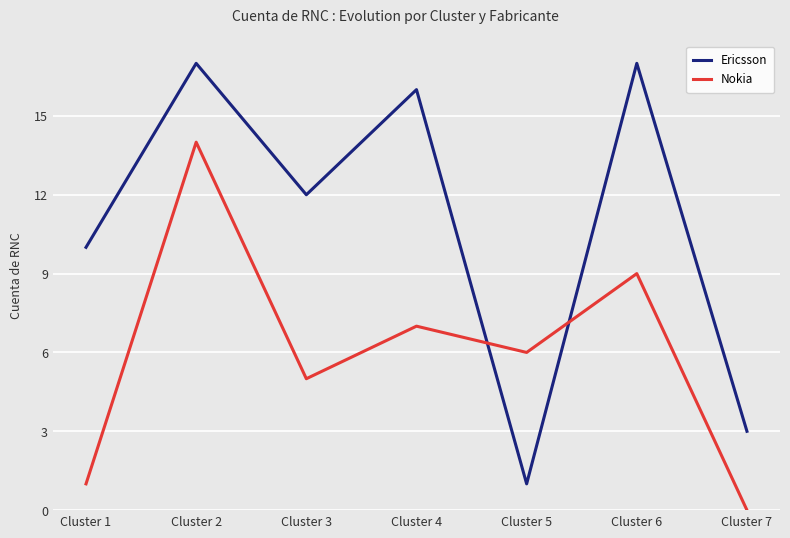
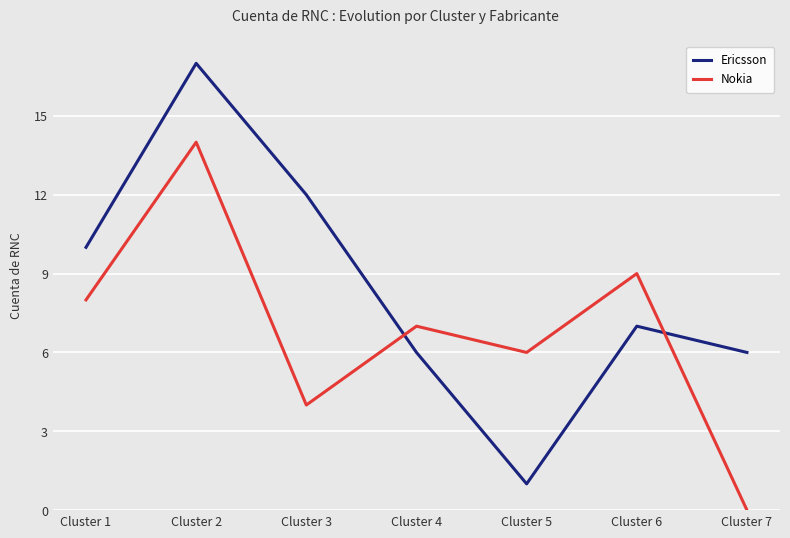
  {
    "Ericsson": {
      "Cluster 1": 10,
      "Cluster 2": 17,
      "Cluster 3": 12,
-     "Cluster 4": 16,
+     "Cluster 4": 6,
      "Cluster 5": 1,
-     "Cluster 6": 17,
-     "Cluster 7": 3
+     "Cluster 6": 7,
+     "Cluster 7": 6
    },
    "Nokia": {
-     "Cluster 1": 1,
+     "Cluster 1": 8,
      "Cluster 2": 14,
-     "Cluster 3": 5,
+     "Cluster 3": 4,
      "Cluster 4": 7,
      "Cluster 5": 6,
      "Cluster 6": 9,
      "Cluster 7": 0
    }
  }
